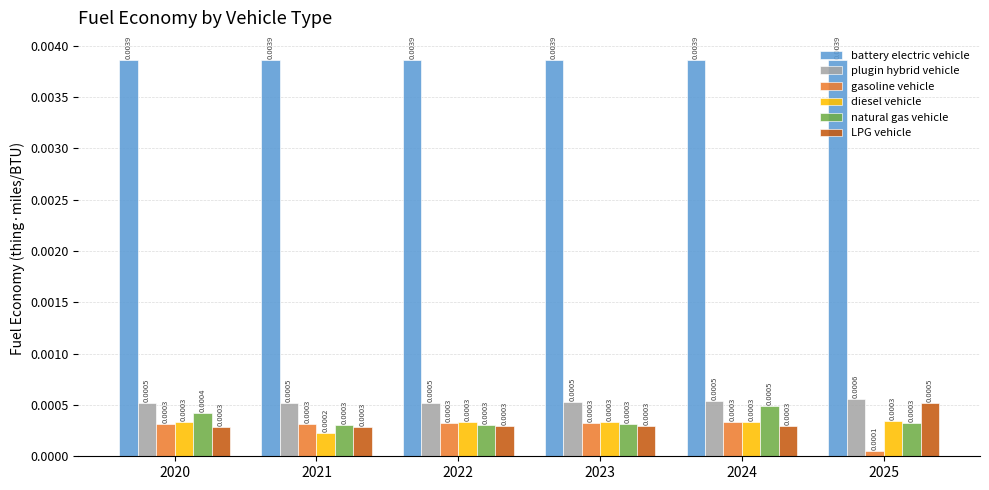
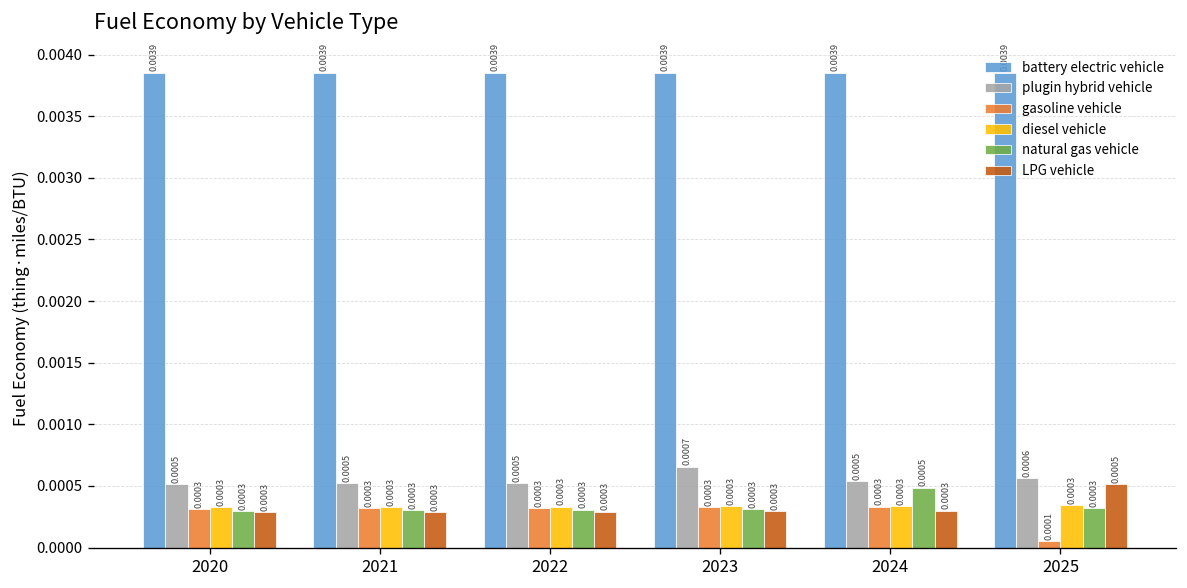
  {
    "battery electric vehicle": {
      "2020": 0.0039,
      "2021": 0.0039,
      "2022": 0.0039,
      "2023": 0.0039,
      "2024": 0.0039,
      "2025": 0.0039
    },
    "plugin hybrid vehicle": {
      "2020": 0.0005,
      "2021": 0.0005,
      "2022": 0.0005,
-     "2023": 0.0005,
+     "2023": 0.0007,
      "2024": 0.0005,
      "2025": 0.0006
    },
    "gasoline vehicle": {
      "2020": 0.0003,
      "2021": 0.0003,
      "2022": 0.0003,
      "2023": 0.0003,
      "2024": 0.0003,
      "2025": 0.0001
    },
    "diesel vehicle": {
      "2020": 0.0003,
-     "2021": 0.0002,
+     "2021": 0.0003,
      "2022": 0.0003,
      "2023": 0.0003,
      "2024": 0.0003,
      "2025": 0.0003
    },
    "natural gas vehicle": {
-     "2020": 0.0004,
+     "2020": 0.0003,
      "2021": 0.0003,
      "2022": 0.0003,
      "2023": 0.0003,
      "2024": 0.0005,
      "2025": 0.0003
    },
    "LPG vehicle": {
      "2020": 0.0003,
      "2021": 0.0003,
      "2022": 0.0003,
      "2023": 0.0003,
      "2024": 0.0003,
      "2025": 0.0005
    }
  }
